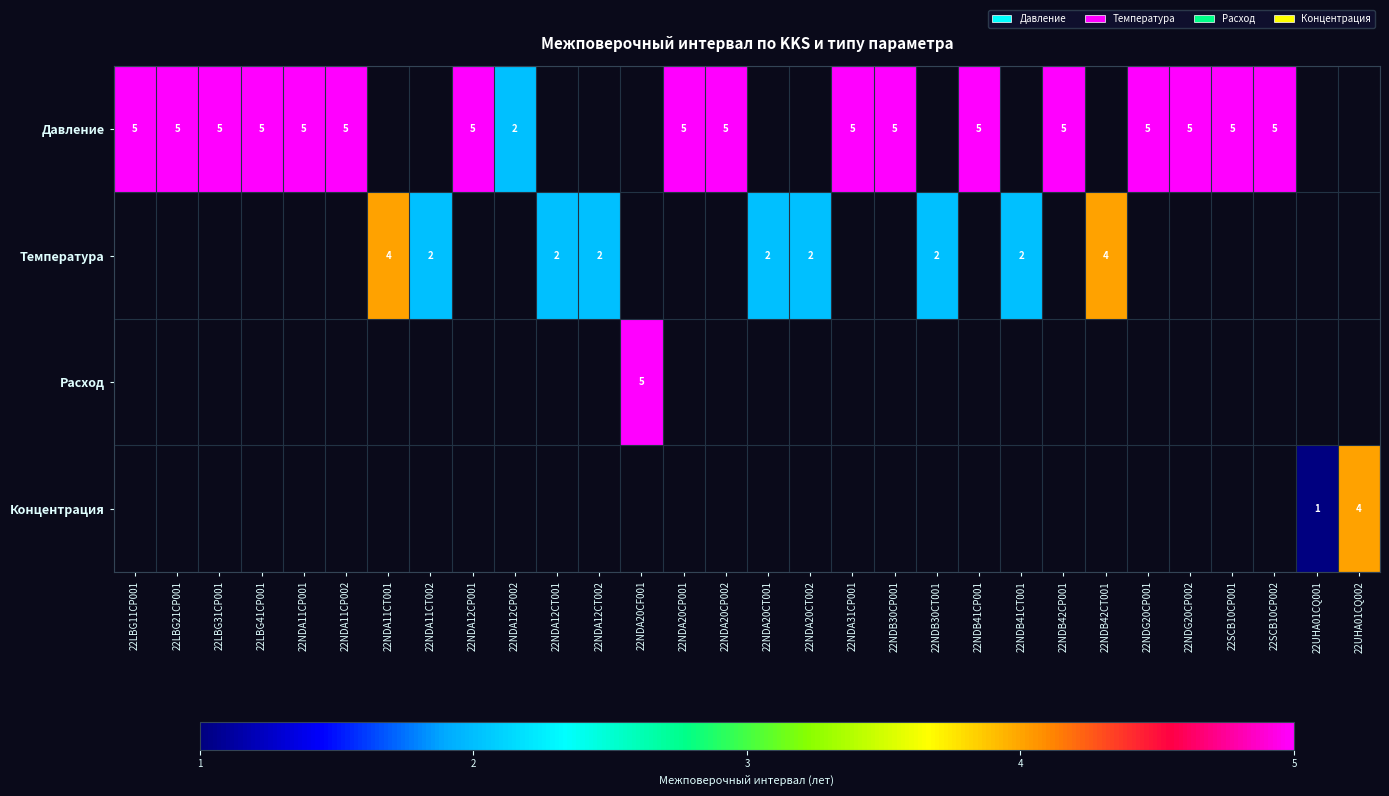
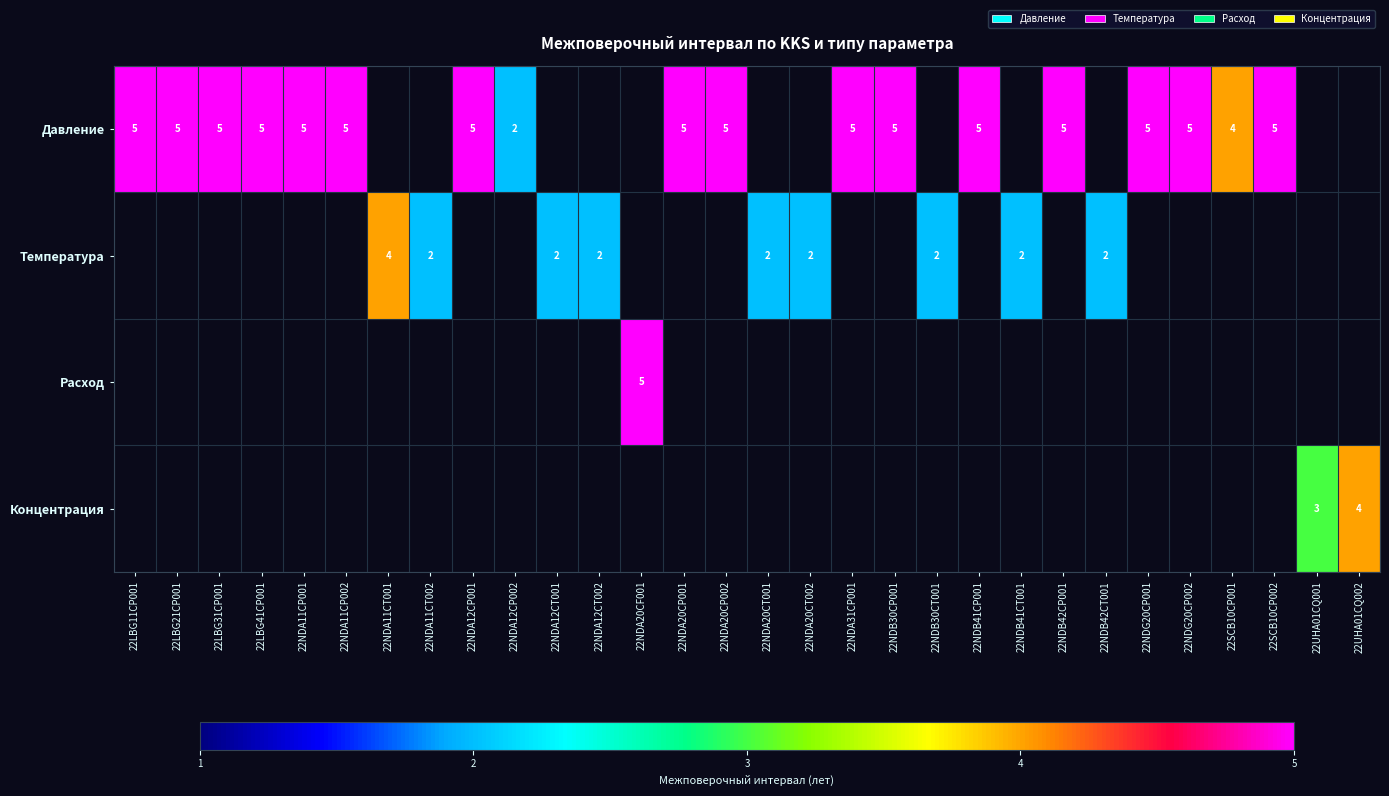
  {
    "Давление": {
      "22LBG11CP001": 5,
      "22LBG21CP001": 5,
      "22LBG31CP001": 5,
      "22LBG41CP001": 5,
      "22NDA11CP001": 5,
      "22NDA11CP002": 5,
      "22NDA12CP001": 5,
      "22NDA12CP002": 2,
      "22NDA20CP001": 5,
      "22NDA20CP002": 5,
      "22NDA31CP001": 5,
      "22NDB30CP001": 5,
      "22NDB41CP001": 5,
      "22NDB42CP001": 5,
      "22NDG20CP001": 5,
      "22NDG20CP002": 5,
-     "22SCB10CP001": 5,
+     "22SCB10CP001": 4,
      "22SCB10CP002": 5
    },
    "Температура": {
      "22NDA11CT001": 4,
      "22NDA11CT002": 2,
      "22NDA12CT001": 2,
      "22NDA12CT002": 2,
      "22NDA20CT001": 2,
      "22NDA20CT002": 2,
      "22NDB30CT001": 2,
      "22NDB41CT001": 2,
-     "22NDB42CT001": 4
+     "22NDB42CT001": 2
    },
    "Расход": {
      "22NDA20CF001": 5
    },
    "Концентрация": {
-     "22UHA01CQ001": 1,
+     "22UHA01CQ001": 3,
      "22UHA01CQ002": 4
    }
  }
